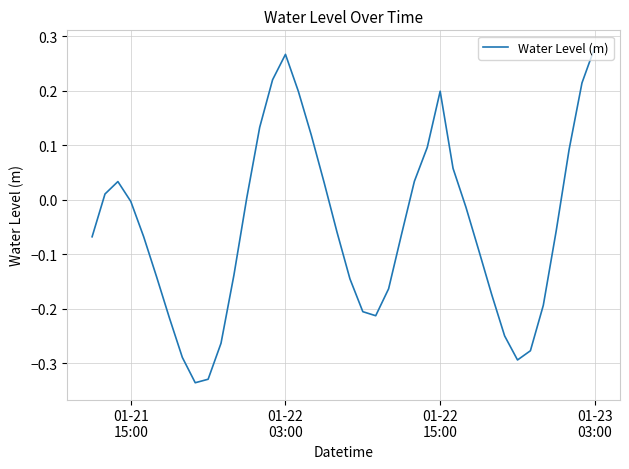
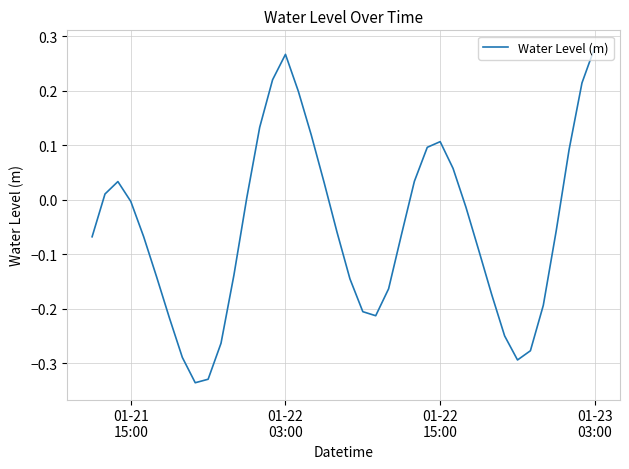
  {
    "01-21 15:00": 0.00,
    "01-22 03:00": 0.27,
-   "01-22 15:00": 0.20
+   "01-22 15:00": 0.11
  }
